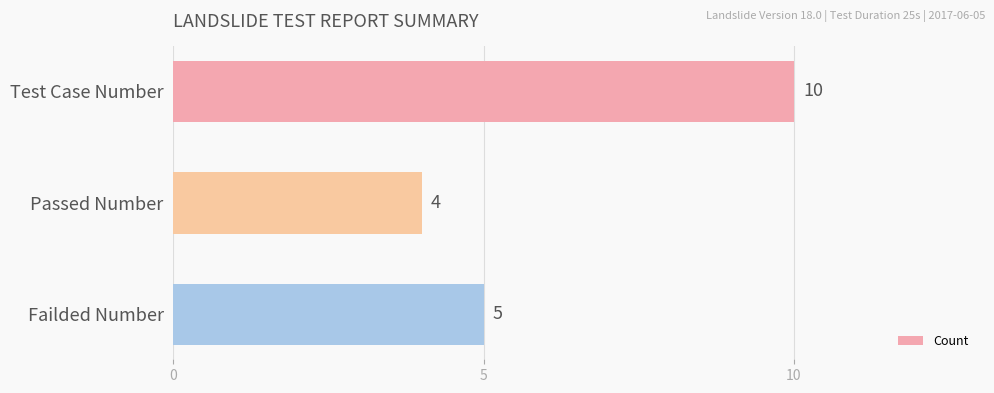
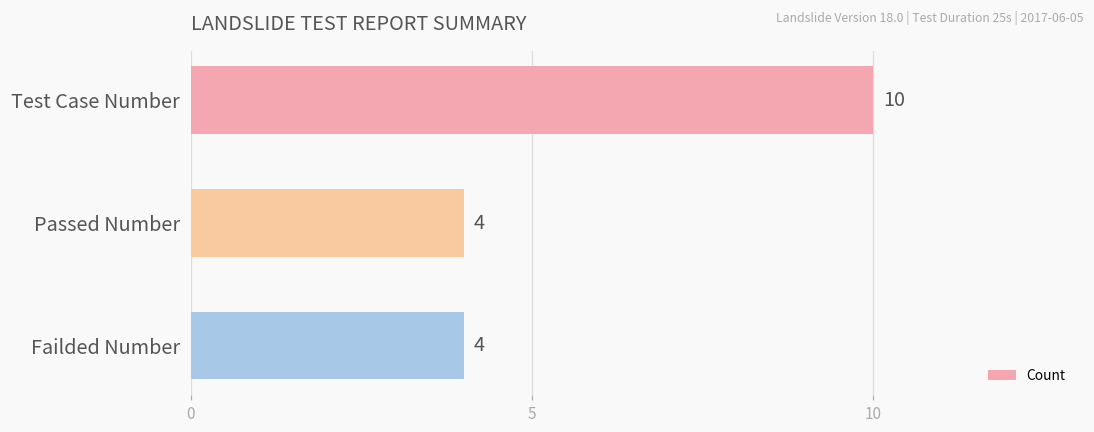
  {
    "Test Case Number": 10,
    "Passed Number": 4,
-   "Failded Number": 5
+   "Failded Number": 4
  }
